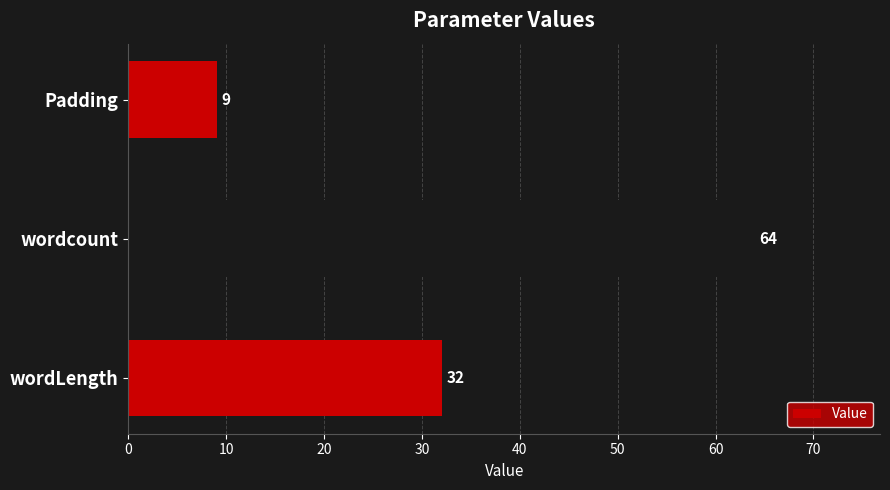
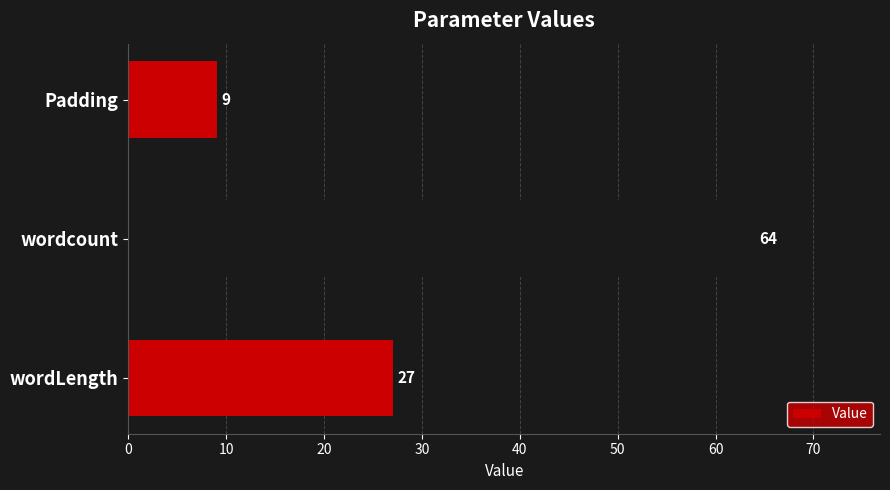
  {
    "Padding": 9,
    "wordcount": 64,
-   "wordLength": 32
+   "wordLength": 27
  }
